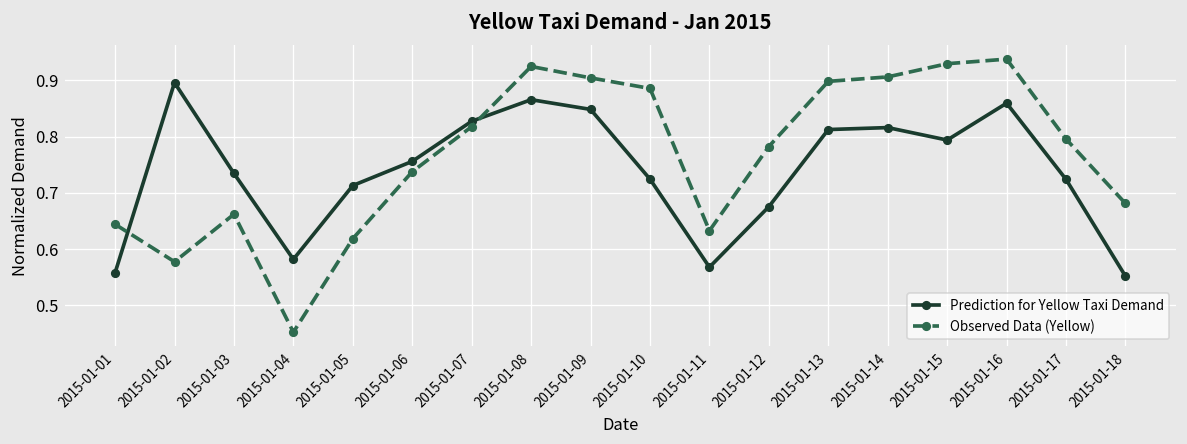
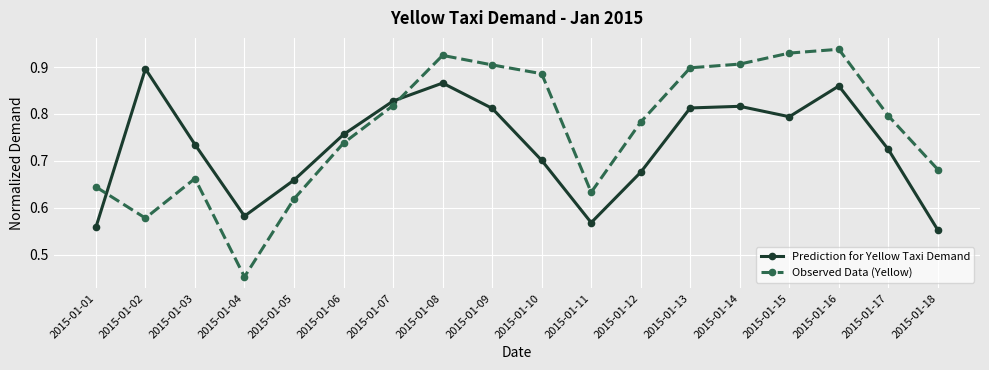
  {
    "Prediction for Yellow Taxi Demand": {
      "2015-01-01": 0.56,
      "2015-01-02": 0.90,
      "2015-01-03": 0.73,
      "2015-01-04": 0.58,
-     "2015-01-05": 0.71,
+     "2015-01-05": 0.66,
      "2015-01-06": 0.76,
      "2015-01-07": 0.83,
      "2015-01-08": 0.87,
-     "2015-01-09": 0.85,
-     "2015-01-10": 0.72,
+     "2015-01-09": 0.81,
+     "2015-01-10": 0.70,
      "2015-01-11": 0.57,
      "2015-01-12": 0.68,
      "2015-01-13": 0.81,
      "2015-01-14": 0.82,
      "2015-01-15": 0.79,
      "2015-01-16": 0.86,
      "2015-01-17": 0.72,
      "2015-01-18": 0.55
    },
    "Observed Data (Yellow)": {
      "2015-01-01": 0.64,
      "2015-01-02": 0.58,
      "2015-01-03": 0.66,
      "2015-01-04": 0.45,
      "2015-01-05": 0.62,
      "2015-01-06": 0.74,
      "2015-01-07": 0.82,
      "2015-01-08": 0.92,
      "2015-01-09": 0.90,
      "2015-01-10": 0.89,
      "2015-01-11": 0.63,
      "2015-01-12": 0.78,
      "2015-01-13": 0.90,
      "2015-01-14": 0.91,
      "2015-01-15": 0.93,
      "2015-01-16": 0.94,
      "2015-01-17": 0.80,
      "2015-01-18": 0.68
    }
  }
